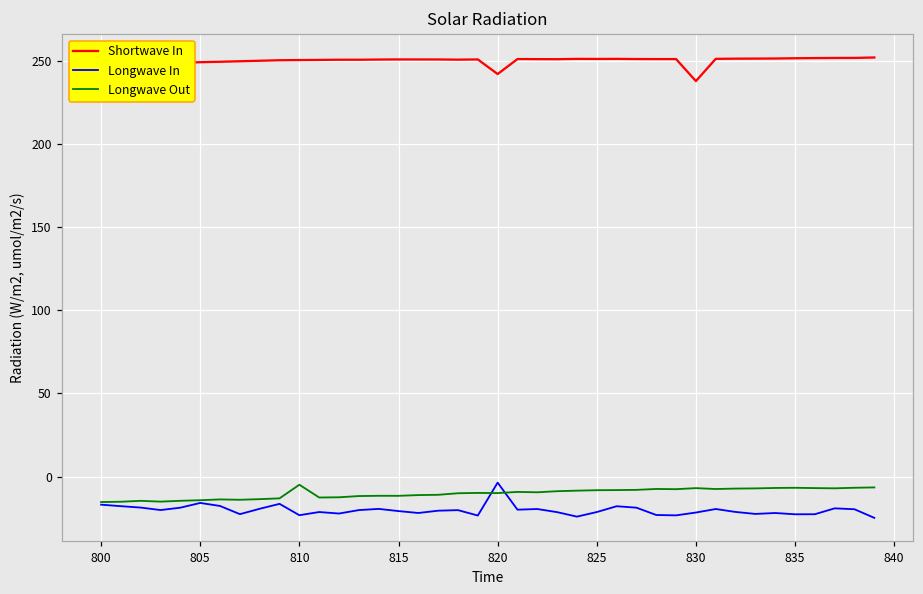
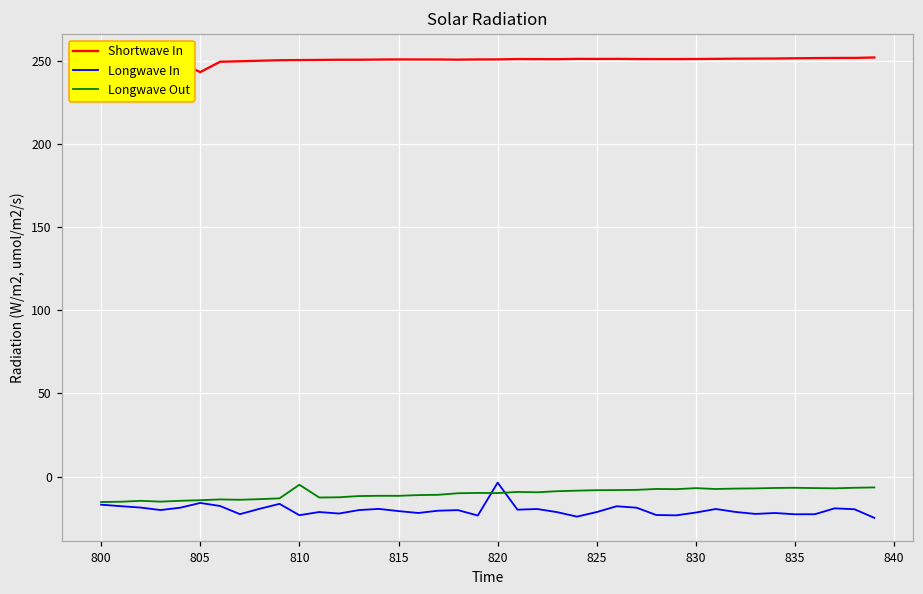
  {
    "Shortwave In": {
-     "805": 249,
+     "805": 243,
      "810": 250,
      "815": 251,
-     "820": 242,
+     "820": 251,
      "825": 251,
-     "830": 238,
+     "830": 251,
      "835": 252
    },
    "Longwave In": {
      "810": -23,
      "815": -21,
      "820": -4,
      "825": -21,
      "830": -22,
      "835": -23
    },
    "Longwave Out": {
      "810": -5,
      "815": -12,
      "820": -10,
      "825": -8,
      "830": -7,
      "835": -7
    }
  }
